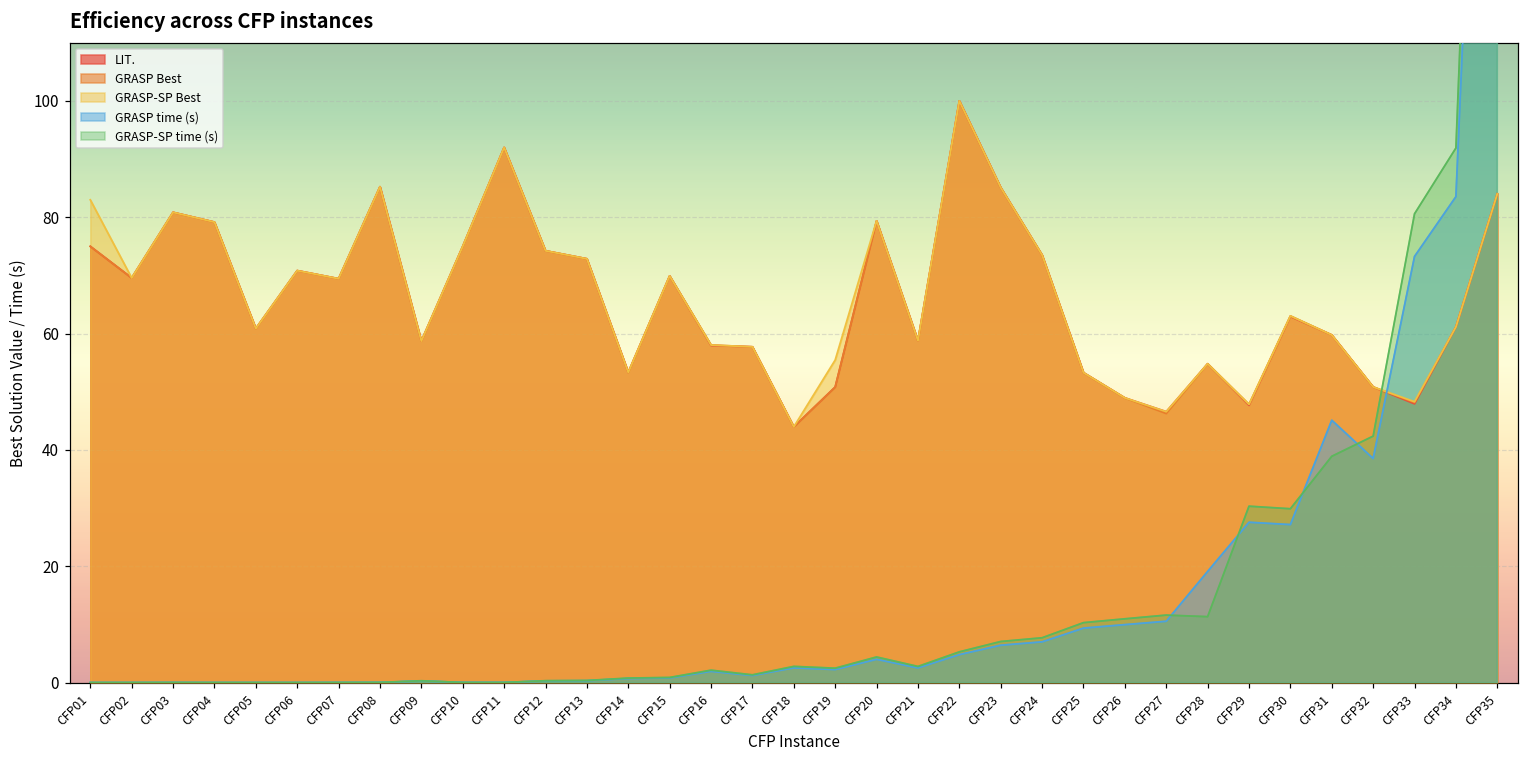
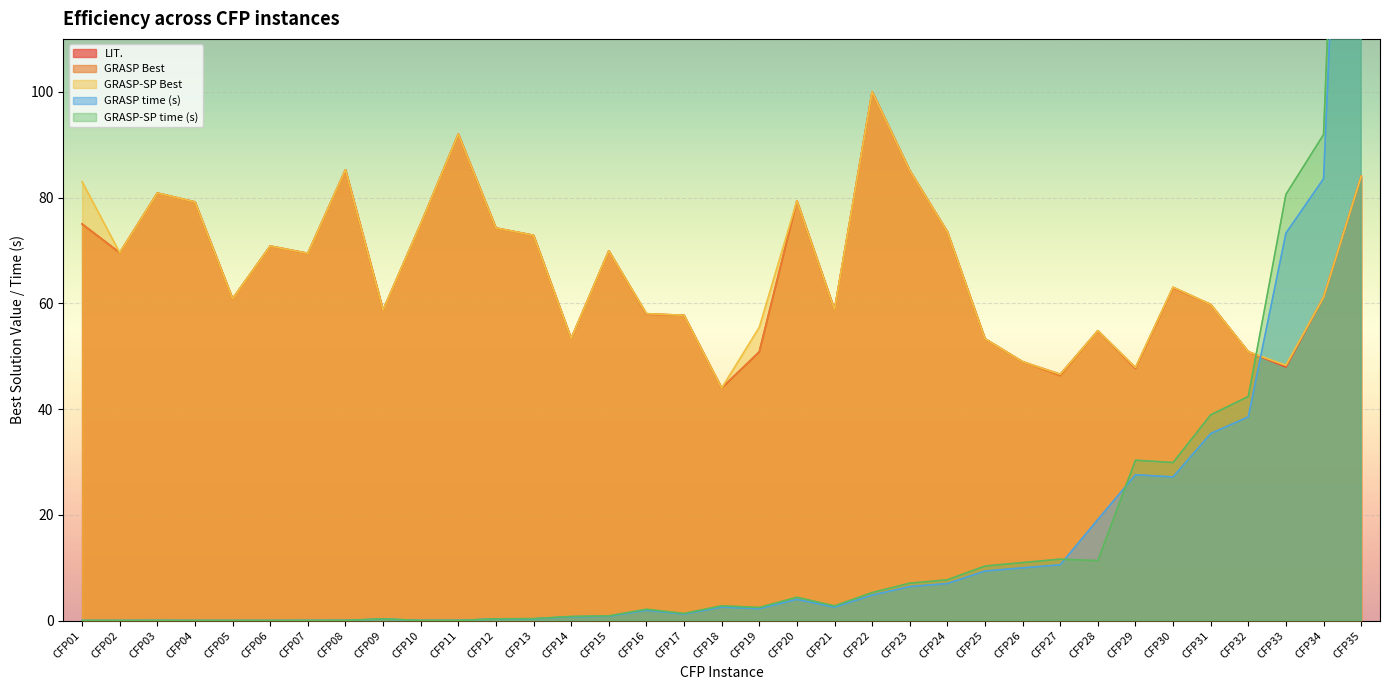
  {
    "GRASP-SP Best": {
      "CFP01": 83,
      "CFP19": 55
    },
    "GRASP time (s)": {
      "CFP23": 6,
      "CFP24": 7,
      "CFP25": 9,
      "CFP26": 10,
      "CFP27": 11,
      "CFP28": 19,
      "CFP29": 28,
      "CFP30": 27,
-     "CFP31": 45,
+     "CFP31": 35,
      "CFP32": 39,
      "CFP33": 73,
      "CFP34": 84
    },
    "GRASP-SP time (s)": {
      "CFP23": 7,
      "CFP24": 8,
      "CFP25": 10,
      "CFP26": 11,
      "CFP27": 12,
      "CFP28": 11,
      "CFP29": 30,
      "CFP30": 30,
      "CFP31": 39,
      "CFP32": 42,
      "CFP33": 81,
      "CFP34": 92
    }
  }
